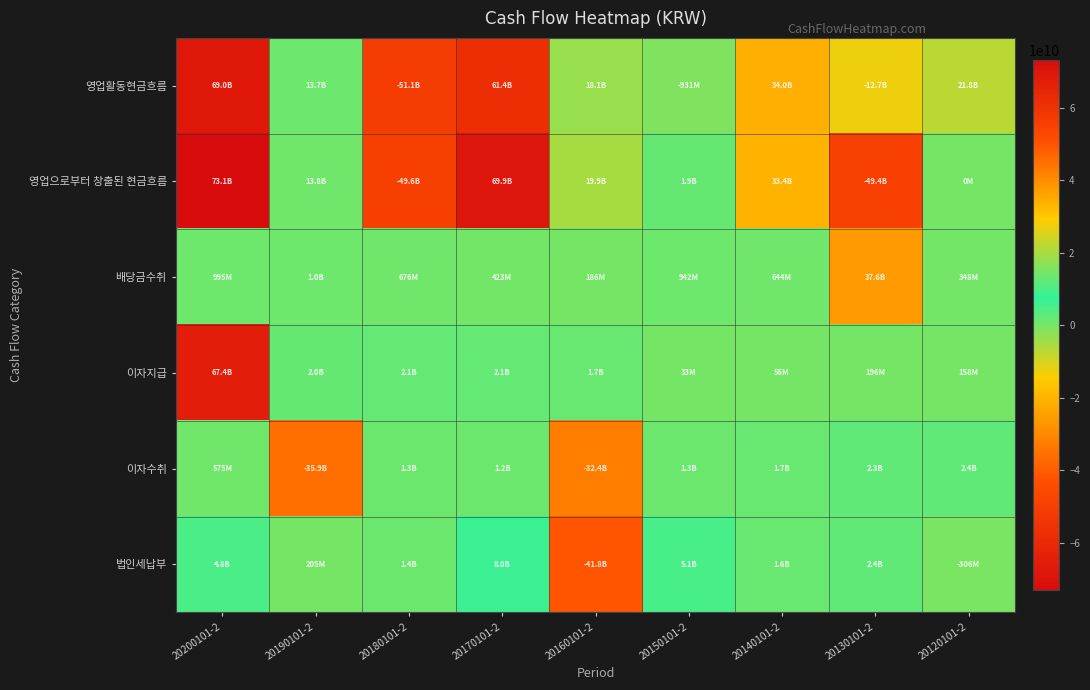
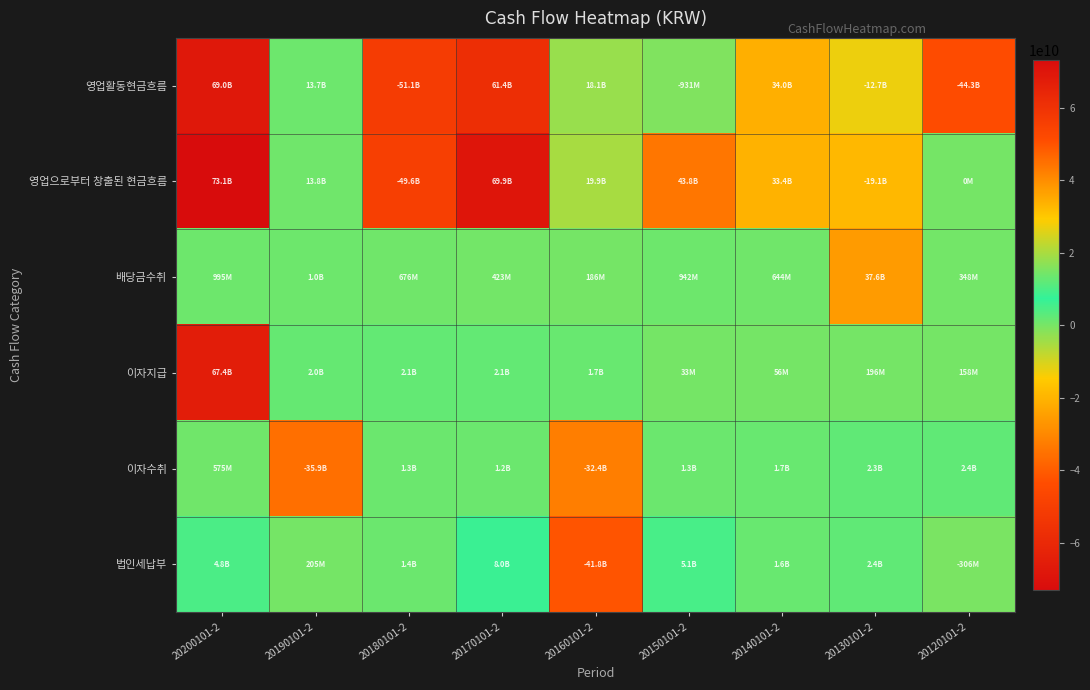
  {
    "영업활동현금흐름": {
      "20200101-2": "69.0B",
      "20190101-2": "13.7B",
      "20180101-2": "-51.1B",
      "20170101-2": "61.4B",
      "20160101-2": "18.1B",
      "20150101-2": "-931M",
      "20140101-2": "34.0B",
      "20130101-2": "-12.7B",
-     "20120101-2": "21.8B"
+     "20120101-2": "-44.3B"
    },
    "영업으로부터 창출된 현금흐름": {
      "20200101-2": "73.1B",
      "20190101-2": "13.8B",
      "20180101-2": "-49.6B",
      "20170101-2": "69.9B",
      "20160101-2": "19.9B",
-     "20150101-2": "1.9B",
+     "20150101-2": "43.8B",
      "20140101-2": "33.4B",
-     "20130101-2": "-49.4B",
+     "20130101-2": "-19.1B",
      "20120101-2": "0M"
    },
    "배당금수취": {
      "20200101-2": "995M",
      "20190101-2": "1.0B",
      "20180101-2": "676M",
      "20170101-2": "423M",
      "20160101-2": "186M",
      "20150101-2": "942M",
      "20140101-2": "644M",
      "20130101-2": "37.6B",
      "20120101-2": "348M"
    },
    "이자지급": {
      "20200101-2": "67.4B",
      "20190101-2": "2.0B",
      "20180101-2": "2.1B",
      "20170101-2": "2.1B",
      "20160101-2": "1.7B",
      "20150101-2": "33M",
      "20140101-2": "56M",
      "20130101-2": "196M",
      "20120101-2": "158M"
    },
    "이자수취": {
      "20200101-2": "575M",
      "20190101-2": "-35.9B",
      "20180101-2": "1.3B",
      "20170101-2": "1.2B",
      "20160101-2": "-32.4B",
      "20150101-2": "1.3B",
      "20140101-2": "1.7B",
      "20130101-2": "2.3B",
      "20120101-2": "2.4B"
    },
    "법인세납부": {
      "20200101-2": "4.8B",
      "20190101-2": "205M",
      "20180101-2": "1.4B",
      "20170101-2": "8.0B",
      "20160101-2": "-41.8B",
      "20150101-2": "5.1B",
      "20140101-2": "1.6B",
      "20130101-2": "2.4B",
      "20120101-2": "-306M"
    }
  }
